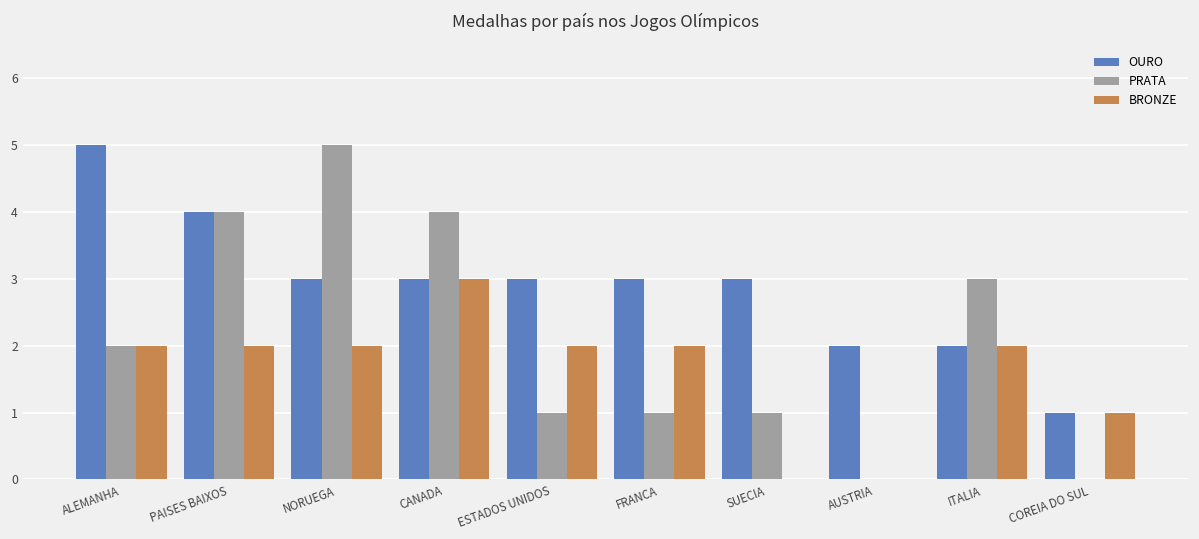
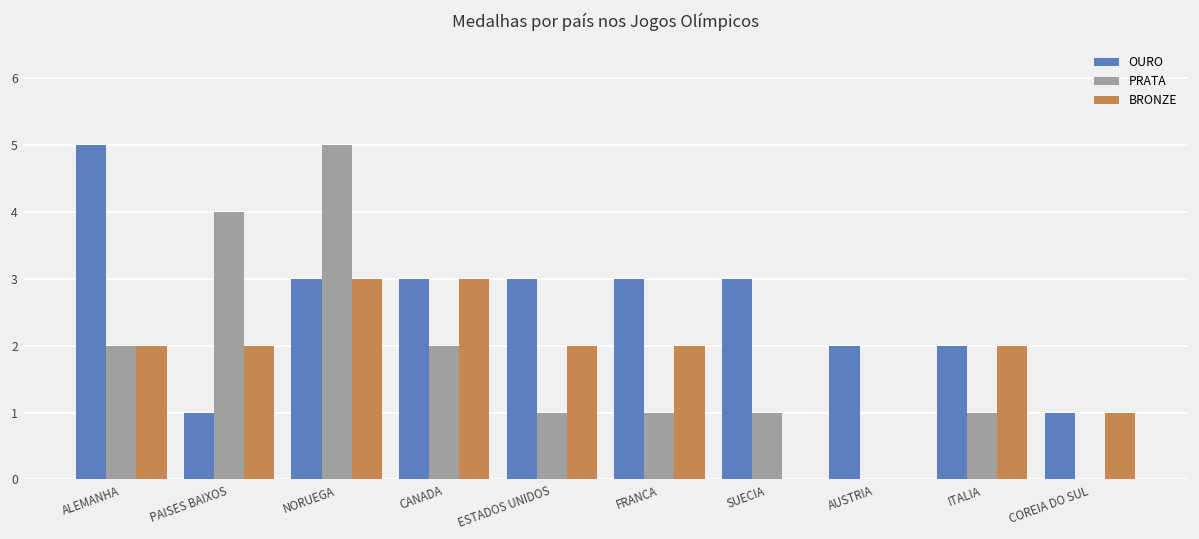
  {
    "OURO": {
      "ALEMANHA": 5,
-     "PAISES BAIXOS": 4,
+     "PAISES BAIXOS": 1,
      "NORUEGA": 3,
      "CANADA": 3,
      "ESTADOS UNIDOS": 3,
      "FRANCA": 3,
      "SUECIA": 3,
      "AUSTRIA": 2,
      "ITALIA": 2,
      "COREIA DO SUL": 1
    },
    "PRATA": {
      "ALEMANHA": 2,
      "PAISES BAIXOS": 4,
      "NORUEGA": 5,
-     "CANADA": 4,
+     "CANADA": 2,
      "ESTADOS UNIDOS": 1,
      "FRANCA": 1,
      "SUECIA": 1,
      "AUSTRIA": 0,
-     "ITALIA": 3,
+     "ITALIA": 1,
      "COREIA DO SUL": 0
    },
    "BRONZE": {
      "ALEMANHA": 2,
      "PAISES BAIXOS": 2,
-     "NORUEGA": 2,
+     "NORUEGA": 3,
      "CANADA": 3,
      "ESTADOS UNIDOS": 2,
      "FRANCA": 2,
      "SUECIA": 0,
      "AUSTRIA": 0,
      "ITALIA": 2,
      "COREIA DO SUL": 1
    }
  }
